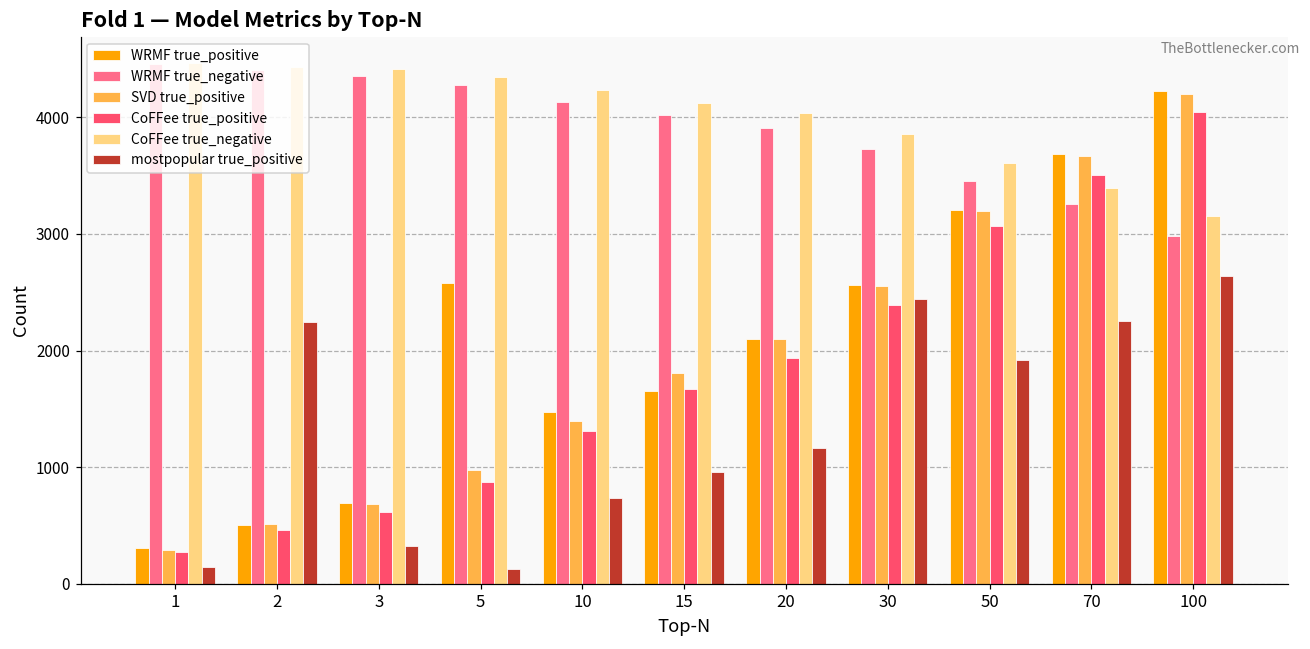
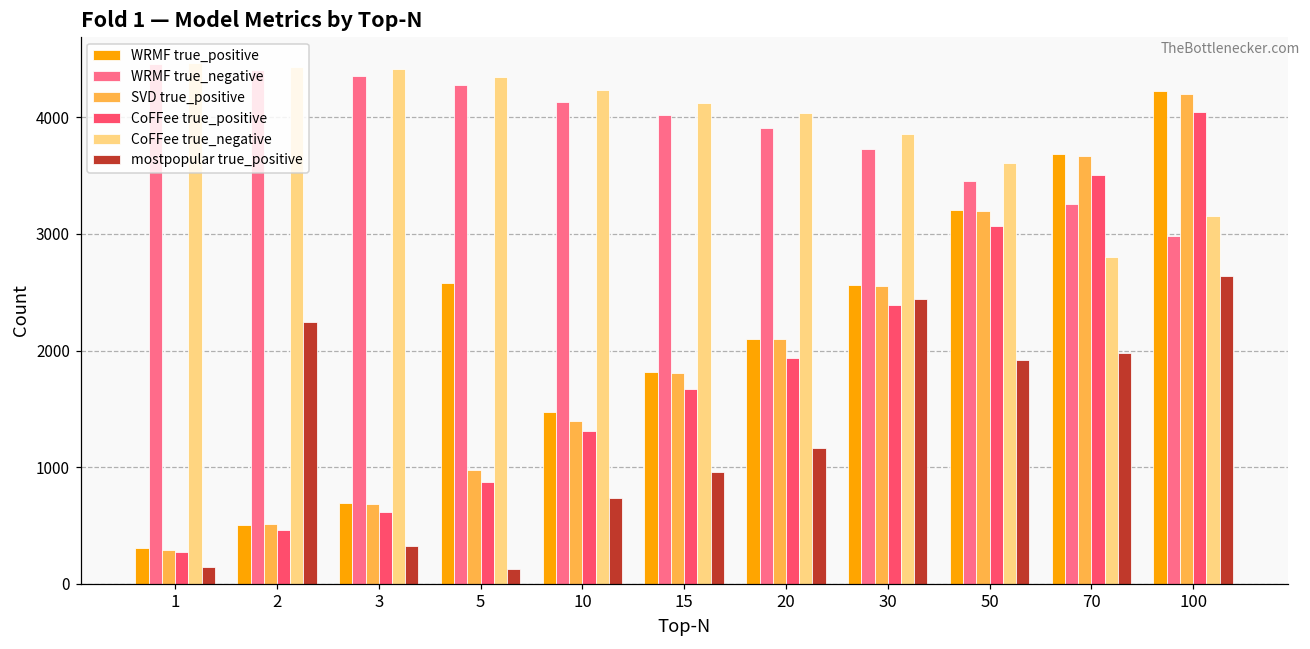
  {
    "WRMF true_positive": {
      "1": 310,
      "2": 510,
      "3": 690,
      "5": 2580,
      "10": 1470,
-     "15": 1660,
+     "15": 1820,
      "20": 2100,
      "30": 2560,
      "50": 3200,
      "70": 3680,
      "100": 4230
    },
    "SVD true_positive": {
      "1": 290,
      "2": 510,
      "3": 690,
      "5": 970,
      "10": 1400,
      "15": 1810,
      "20": 2100,
      "30": 2560,
      "50": 3200,
      "70": 3670,
      "100": 4200
    },
    "CoFFee true_negative": {
      "3": 4410,
      "5": 4350,
      "10": 4240,
      "15": 4120,
      "20": 4040,
      "30": 3850,
      "50": 3610,
-     "70": 3400,
+     "70": 2810,
      "100": 3150
    },
    "mostpopular true_positive": {
      "1": 140,
      "2": 2250,
      "3": 330,
      "5": 130,
      "10": 740,
      "15": 960,
      "20": 1170,
      "30": 2450,
      "50": 1920,
-     "70": 2260,
+     "70": 1980,
      "100": 2640
    }
  }
